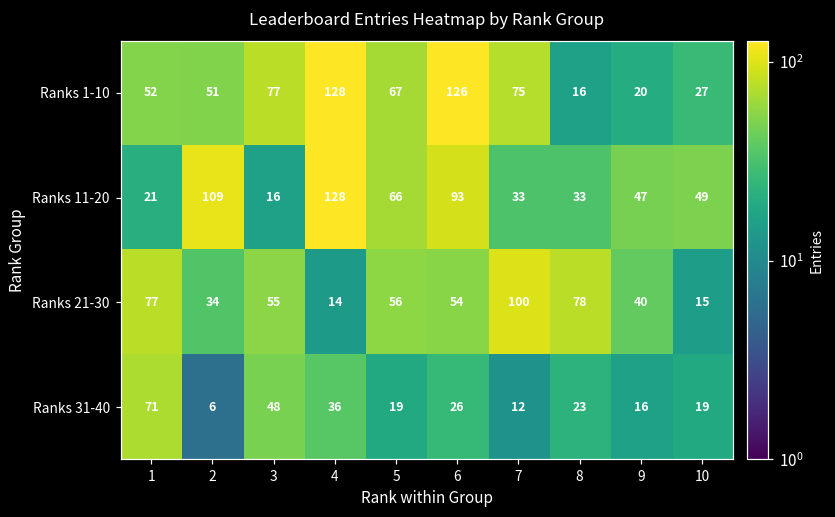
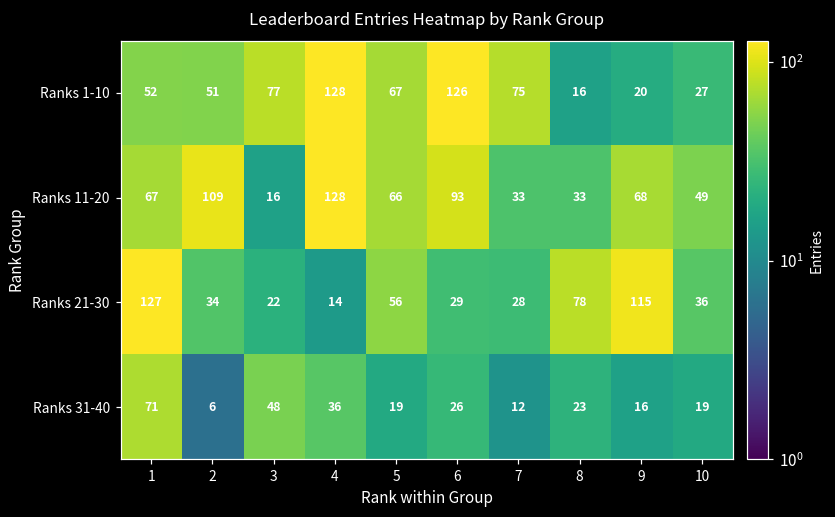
  {
    "Ranks 1-10": {
      "1": 52,
      "2": 51,
      "3": 77,
      "4": 128,
      "5": 67,
      "6": 126,
      "7": 75,
      "8": 16,
      "9": 20,
      "10": 27
    },
    "Ranks 11-20": {
-     "1": 21,
+     "1": 67,
      "2": 109,
      "3": 16,
      "4": 128,
      "5": 66,
      "6": 93,
      "7": 33,
      "8": 33,
-     "9": 47,
+     "9": 68,
      "10": 49
    },
    "Ranks 21-30": {
-     "1": 77,
+     "1": 127,
      "2": 34,
-     "3": 55,
+     "3": 22,
      "4": 14,
      "5": 56,
-     "6": 54,
-     "7": 100,
+     "6": 29,
+     "7": 28,
      "8": 78,
-     "9": 40,
-     "10": 15
+     "9": 115,
+     "10": 36
    },
    "Ranks 31-40": {
      "1": 71,
      "2": 6,
      "3": 48,
      "4": 36,
      "5": 19,
      "6": 26,
      "7": 12,
      "8": 23,
      "9": 16,
      "10": 19
    }
  }
